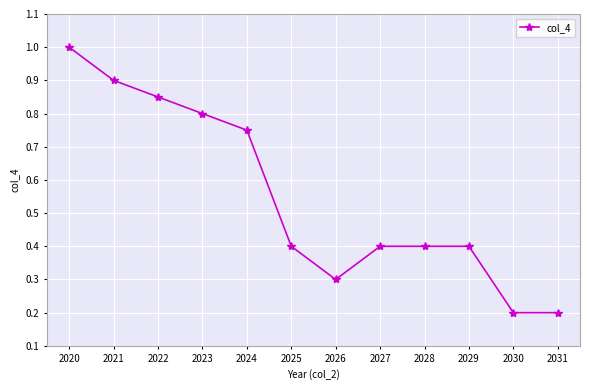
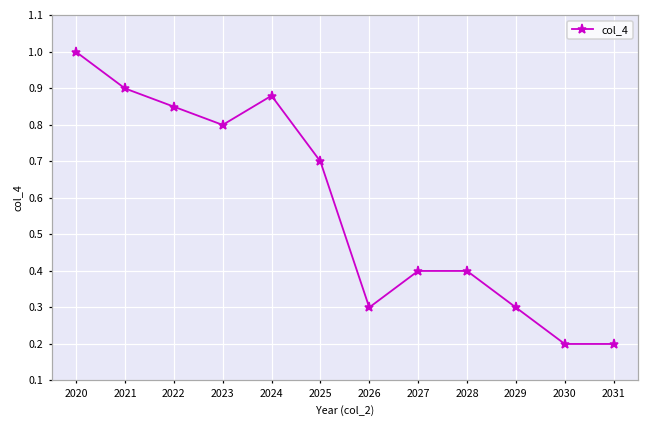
  {
    "2020": 1.00,
    "2021": 0.90,
    "2022": 0.85,
    "2023": 0.80,
-   "2024": 0.75,
-   "2025": 0.4,
+   "2024": 0.88,
+   "2025": 0.7,
    "2026": 0.30,
    "2027": 0.40,
    "2028": 0.40,
-   "2029": 0.4,
+   "2029": 0.3,
    "2030": 0.20,
    "2031": 0.20
  }
